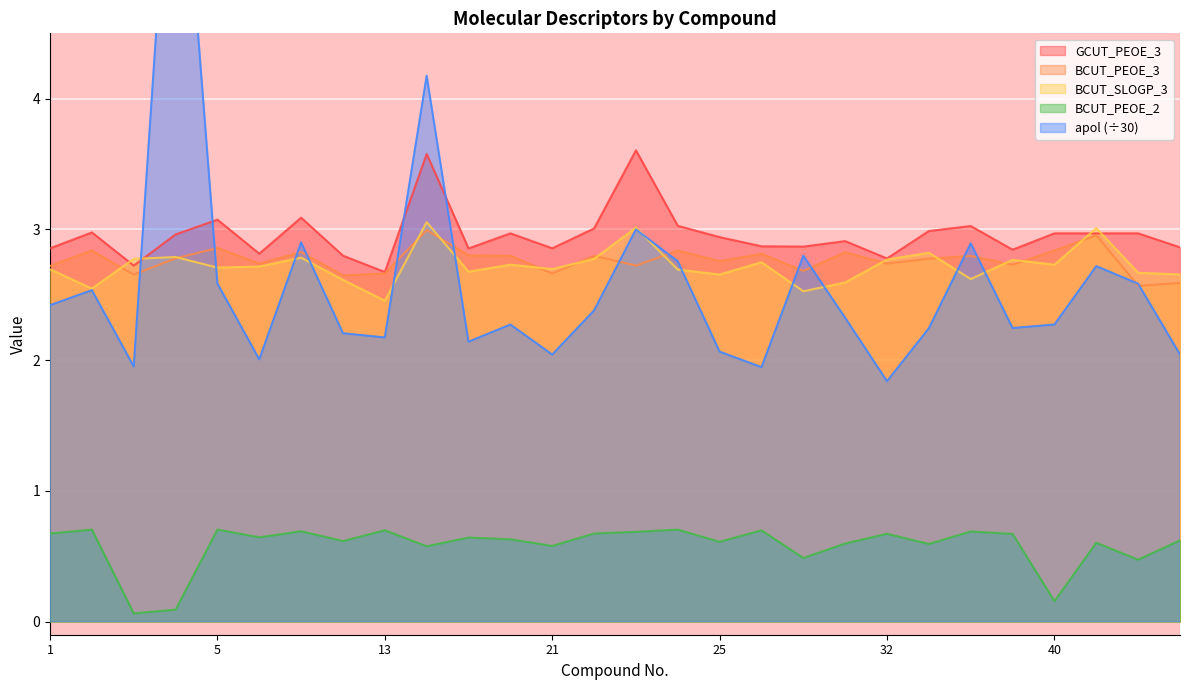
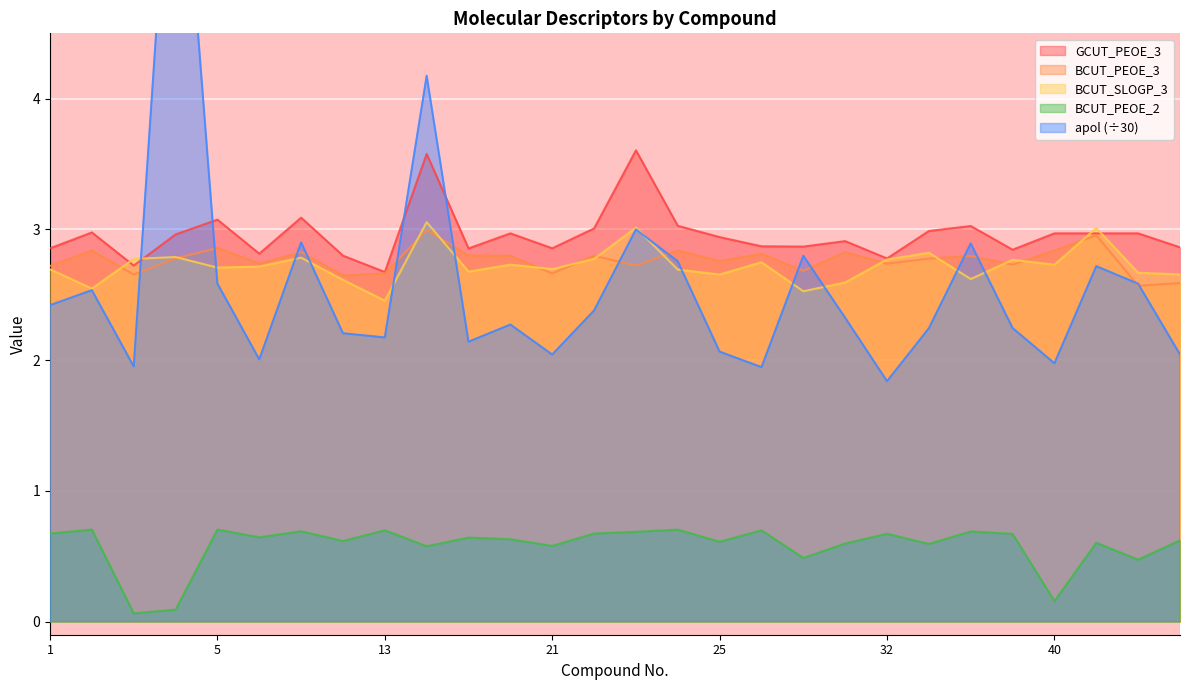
  {
    "BCUT_PEOE_2": {
      "32": 0.67,
      "40": 0.16
    },
    "apol (÷30)": {
      "32": 1.84,
-     "40": 2.27
+     "40": 1.98
    }
  }
